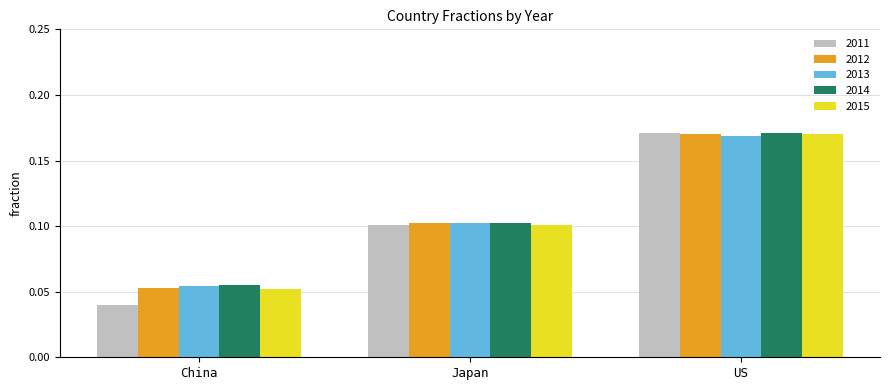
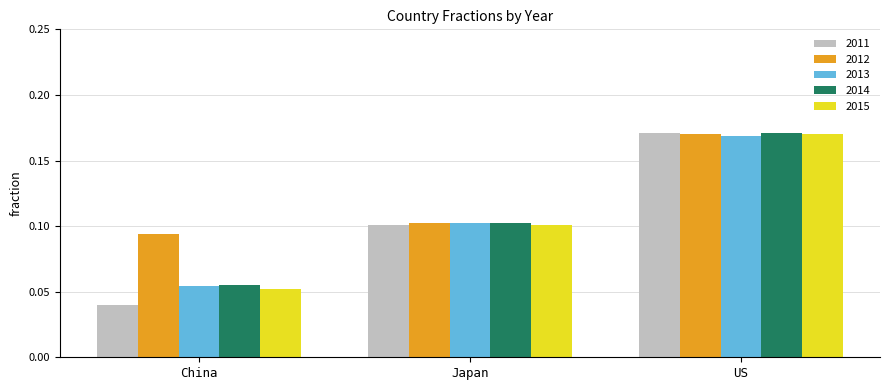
  {
    "2011": {
      "China": 0.040,
      "Japan": 0.101,
      "US": 0.171
    },
    "2012": {
-     "China": 0.053,
+     "China": 0.094,
      "Japan": 0.102,
      "US": 0.170
    },
    "2013": {
      "China": 0.054,
      "Japan": 0.102,
      "US": 0.169
    },
    "2014": {
      "China": 0.055,
      "Japan": 0.102,
      "US": 0.171
    },
    "2015": {
      "China": 0.052,
      "Japan": 0.101,
      "US": 0.170
    }
  }
